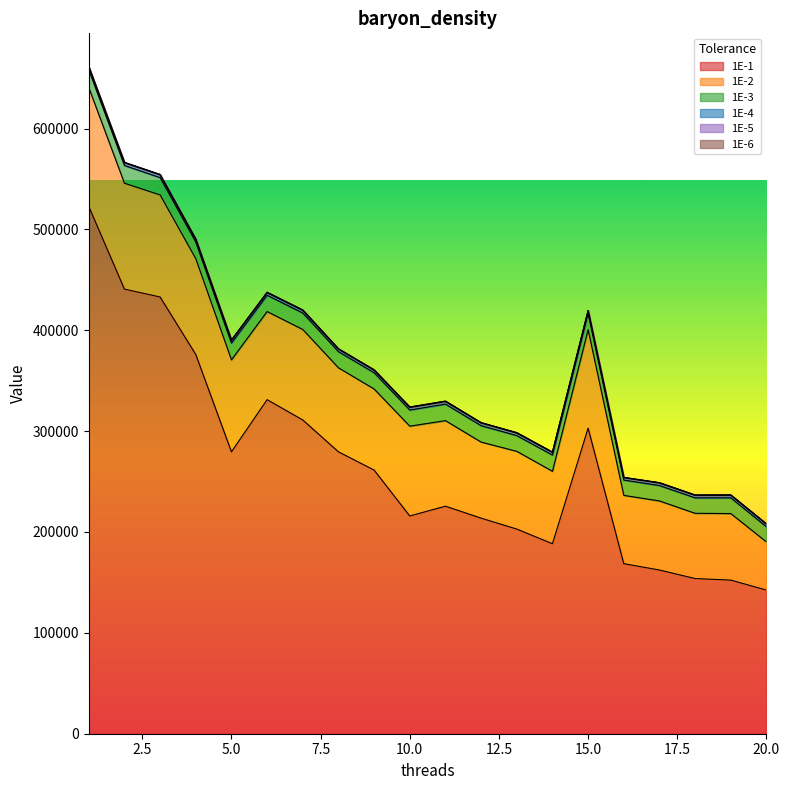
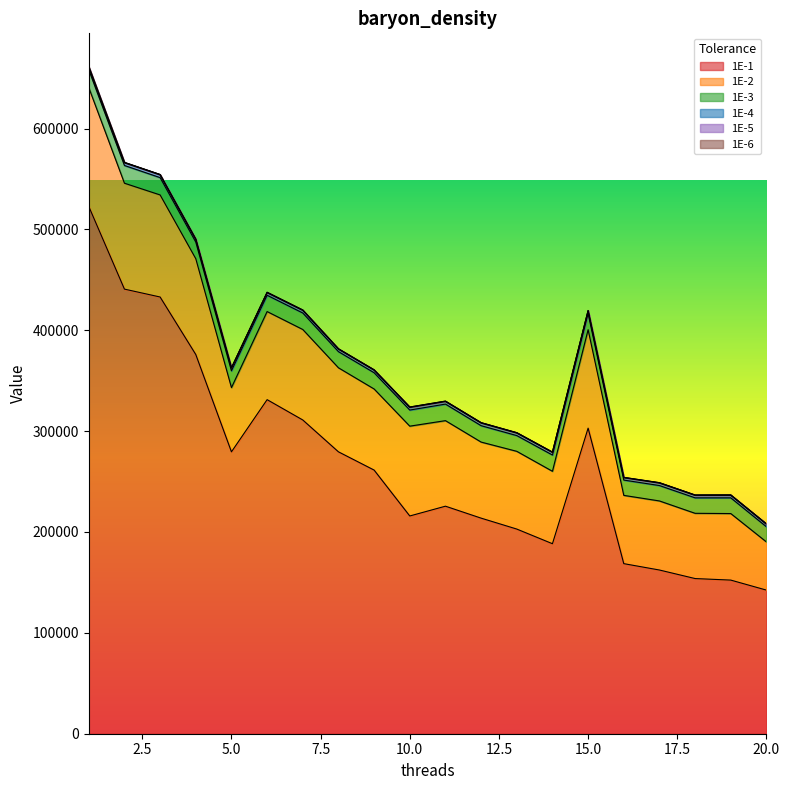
  {
    "1E-1": {
      "5.0": 279000,
      "10.0": 216000,
      "15.0": 303000,
      "20.0": 142000
    },
    "1E-2": {
-     "5.0": 91000,
+     "5.0": 64000,
      "10.0": 89000,
      "15.0": 98000,
      "20.0": 48000
    },
    "1E-3": {
      "5.0": 17000,
      "10.0": 16000,
      "15.0": 16000
    }
  }
